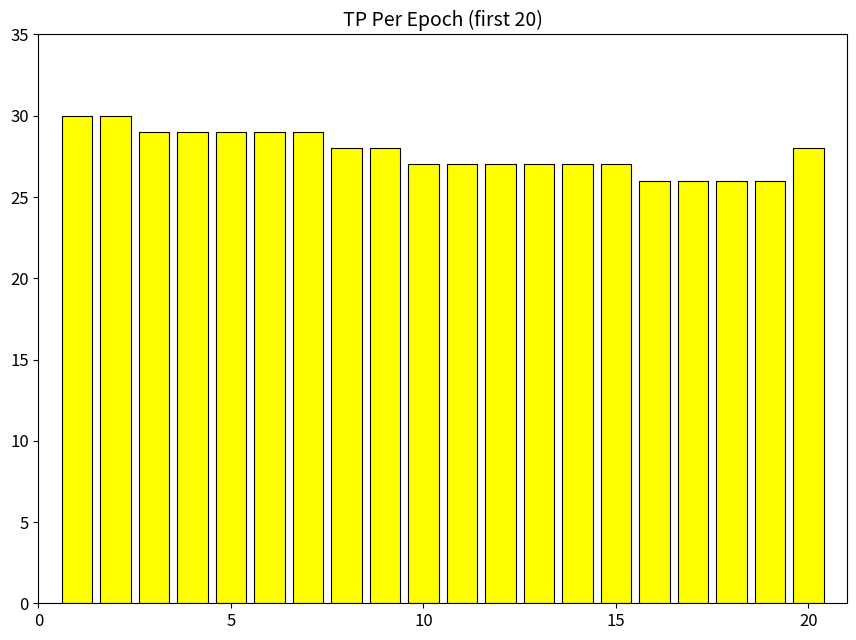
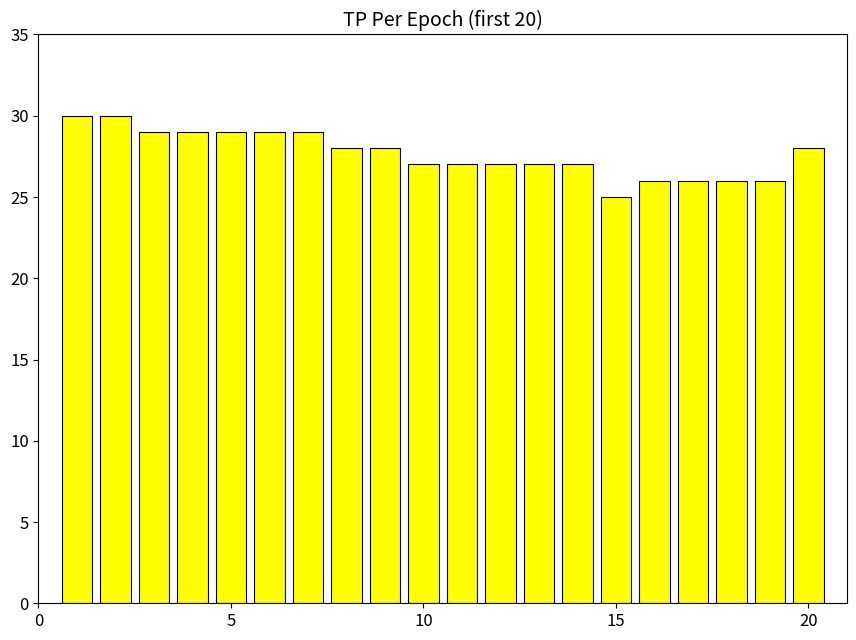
  {
    "5": 29,
    "10": 27,
-   "15": 27,
+   "15": 25,
    "20": 28
  }
